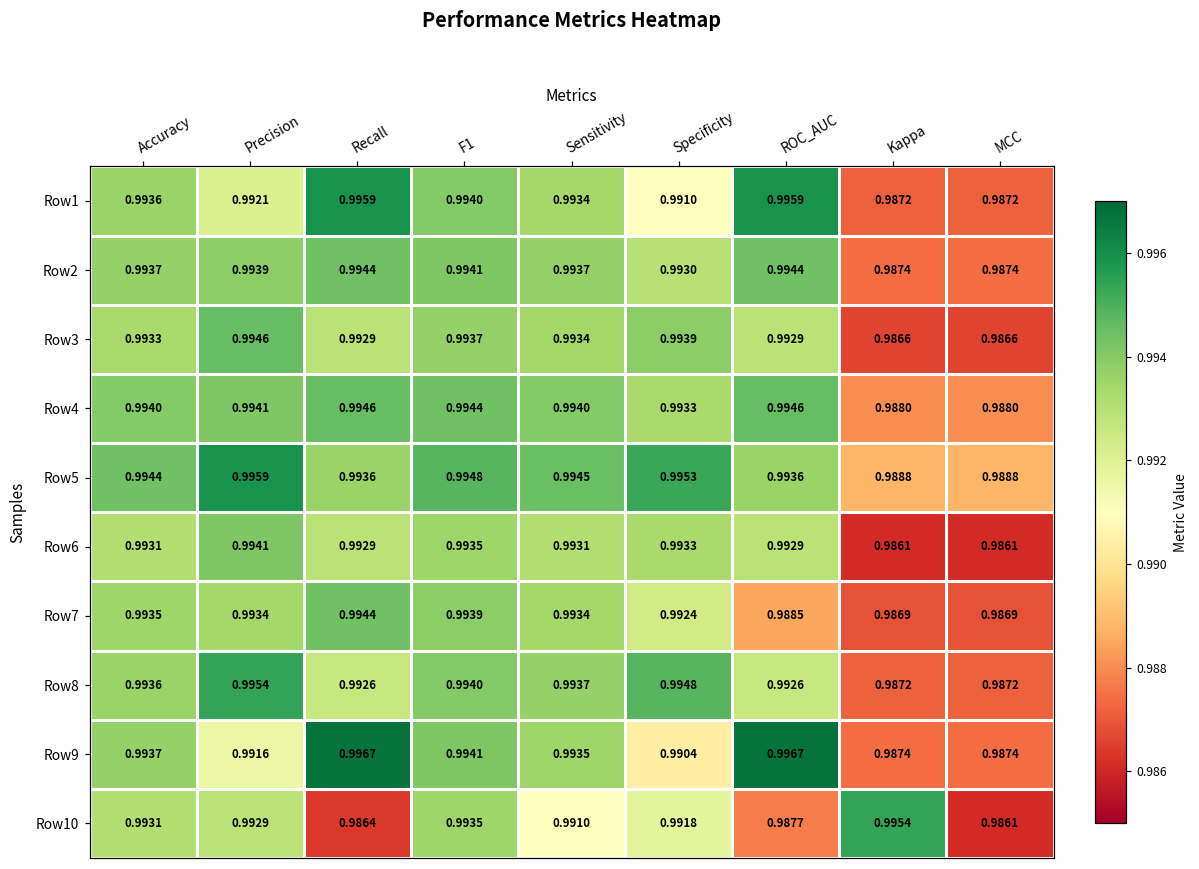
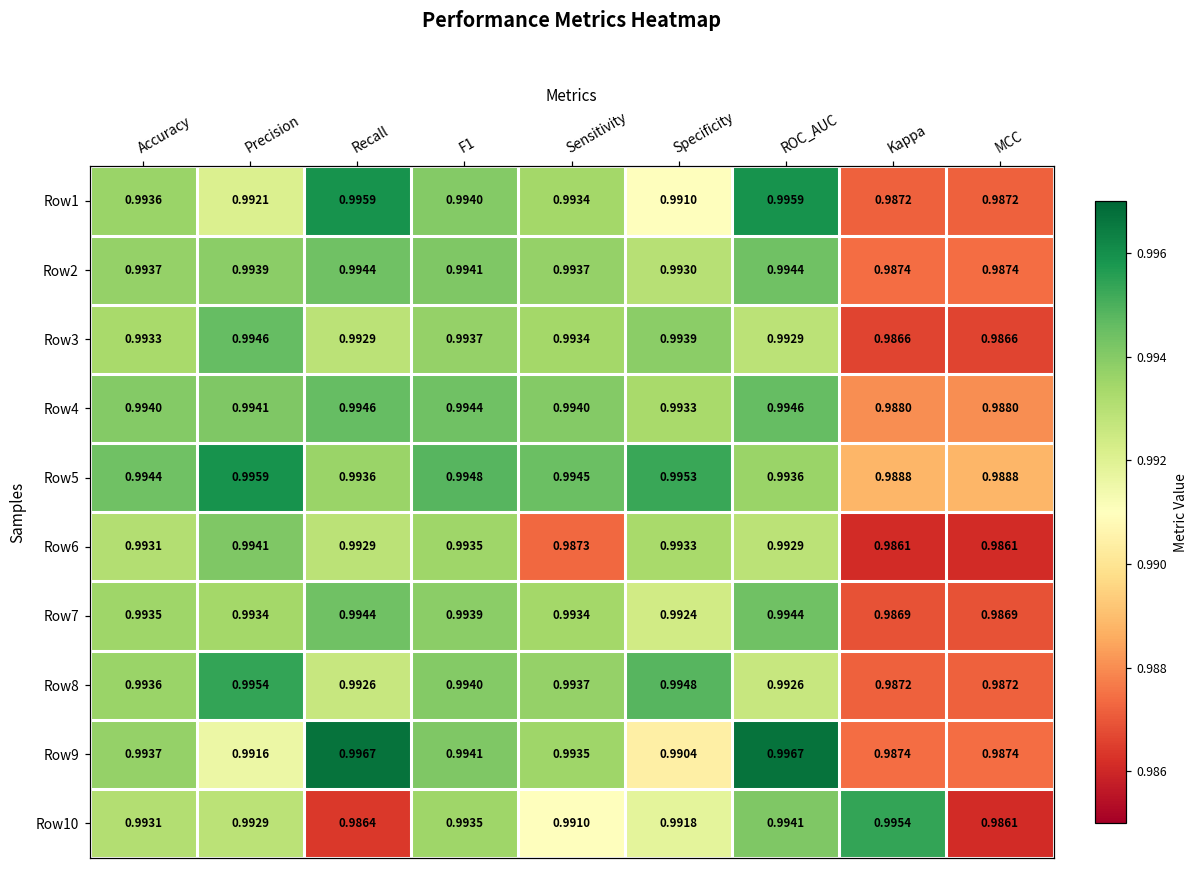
  {
    "Row1": {
      "Accuracy": 0.9936,
      "Precision": 0.9921,
      "Recall": 0.9959,
      "F1": 0.9940,
      "Sensitivity": 0.9934,
      "Specificity": 0.9910,
      "ROC_AUC": 0.9959,
      "Kappa": 0.9872,
      "MCC": 0.9872
    },
    "Row2": {
      "Accuracy": 0.9937,
      "Precision": 0.9939,
      "Recall": 0.9944,
      "F1": 0.9941,
      "Sensitivity": 0.9937,
      "Specificity": 0.9930,
      "ROC_AUC": 0.9944,
      "Kappa": 0.9874,
      "MCC": 0.9874
    },
    "Row3": {
      "Accuracy": 0.9933,
      "Precision": 0.9946,
      "Recall": 0.9929,
      "F1": 0.9937,
      "Sensitivity": 0.9934,
      "Specificity": 0.9939,
      "ROC_AUC": 0.9929,
      "Kappa": 0.9866,
      "MCC": 0.9866
    },
    "Row4": {
      "Accuracy": 0.9940,
      "Precision": 0.9941,
      "Recall": 0.9946,
      "F1": 0.9944,
      "Sensitivity": 0.9940,
      "Specificity": 0.9933,
      "ROC_AUC": 0.9946,
      "Kappa": 0.9880,
      "MCC": 0.9880
    },
    "Row5": {
      "Accuracy": 0.9944,
      "Precision": 0.9959,
      "Recall": 0.9936,
      "F1": 0.9948,
      "Sensitivity": 0.9945,
      "Specificity": 0.9953,
      "ROC_AUC": 0.9936,
      "Kappa": 0.9888,
      "MCC": 0.9888
    },
    "Row6": {
      "Accuracy": 0.9931,
      "Precision": 0.9941,
      "Recall": 0.9929,
      "F1": 0.9935,
-     "Sensitivity": 0.9931,
+     "Sensitivity": 0.9873,
      "Specificity": 0.9933,
      "ROC_AUC": 0.9929,
      "Kappa": 0.9861,
      "MCC": 0.9861
    },
    "Row7": {
      "Accuracy": 0.9935,
      "Precision": 0.9934,
      "Recall": 0.9944,
      "F1": 0.9939,
      "Sensitivity": 0.9934,
      "Specificity": 0.9924,
-     "ROC_AUC": 0.9885,
+     "ROC_AUC": 0.9944,
      "Kappa": 0.9869,
      "MCC": 0.9869
    },
    "Row8": {
      "Accuracy": 0.9936,
      "Precision": 0.9954,
      "Recall": 0.9926,
      "F1": 0.9940,
      "Sensitivity": 0.9937,
      "Specificity": 0.9948,
      "ROC_AUC": 0.9926,
      "Kappa": 0.9872,
      "MCC": 0.9872
    },
    "Row9": {
      "Accuracy": 0.9937,
      "Precision": 0.9916,
      "Recall": 0.9967,
      "F1": 0.9941,
      "Sensitivity": 0.9935,
      "Specificity": 0.9904,
      "ROC_AUC": 0.9967,
      "Kappa": 0.9874,
      "MCC": 0.9874
    },
    "Row10": {
      "Accuracy": 0.9931,
      "Precision": 0.9929,
      "Recall": 0.9864,
      "F1": 0.9935,
      "Sensitivity": 0.9910,
      "Specificity": 0.9918,
-     "ROC_AUC": 0.9877,
+     "ROC_AUC": 0.9941,
      "Kappa": 0.9954,
      "MCC": 0.9861
    }
  }
